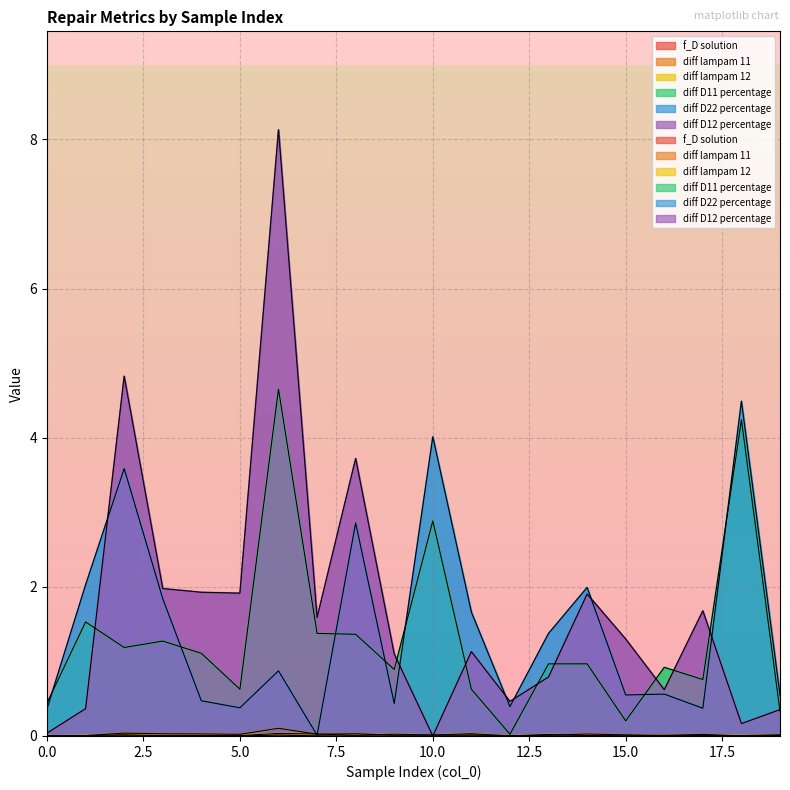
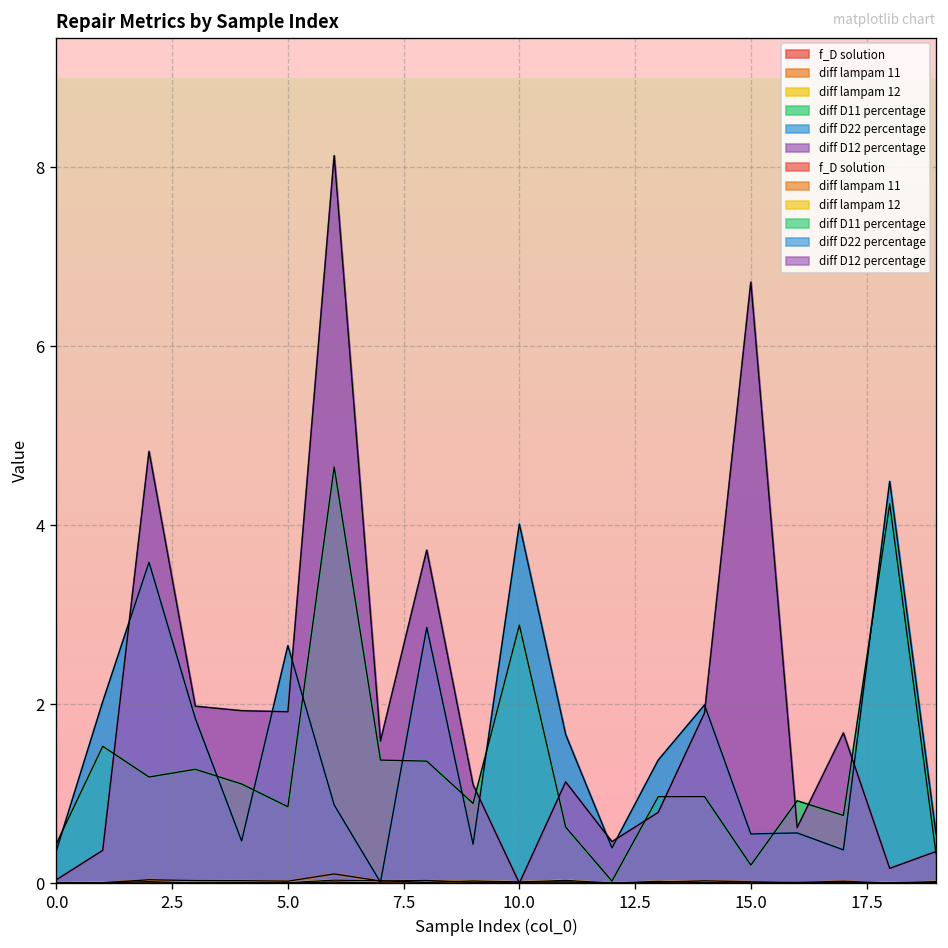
  {
    "diff D11 percentage": {
      "0.0": 0.4,
-     "5.0": 0.6,
+     "5.0": 0.9,
      "10.0": 2.9,
      "15.0": 0.2
    },
    "diff D22 percentage": {
      "0.0": 0.4,
-     "5.0": 0.4,
+     "5.0": 2.7,
      "10.0": 4.0,
      "15.0": 0.6
    },
    "diff D12 percentage": {
      "5.0": 1.9,
-     "15.0": 1.3
+     "15.0": 6.7
    }
  }
